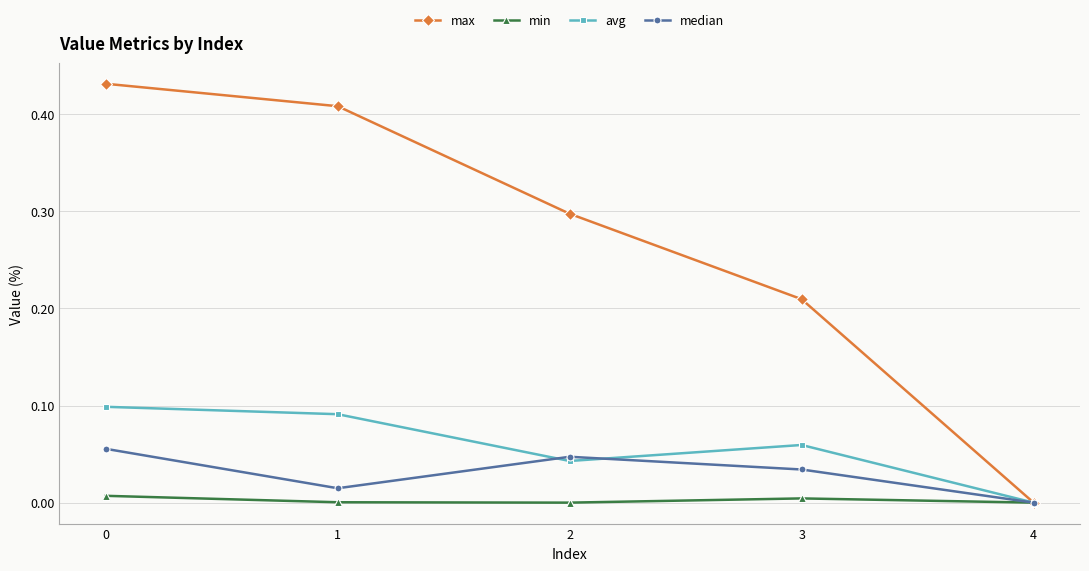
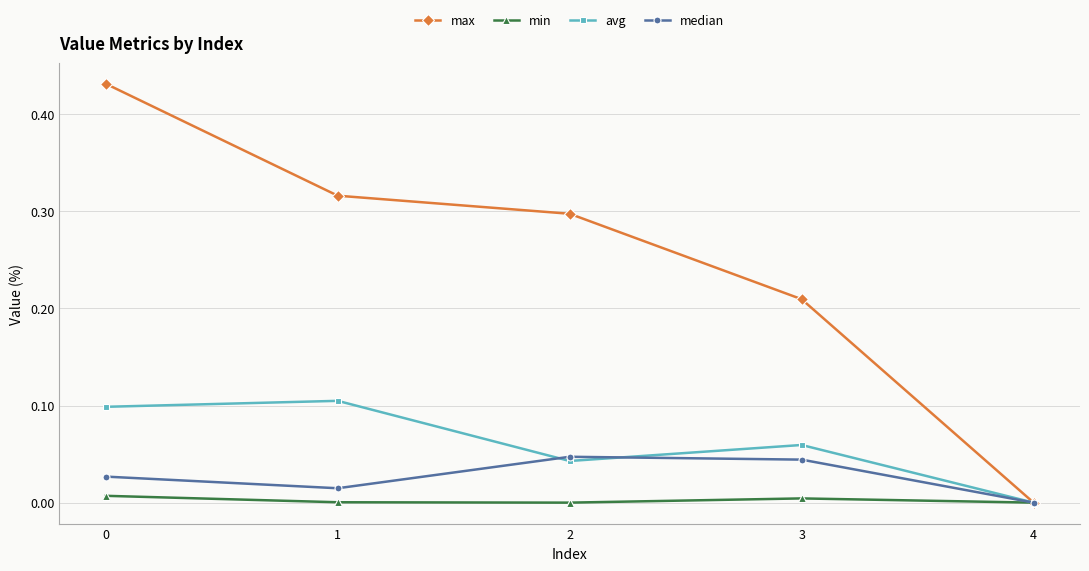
  {
    "max": {
      "0": 0.43,
-     "1": 0.41,
+     "1": 0.32,
      "2": 0.30,
      "3": 0.21
    },
    "min": {
      "0": 0.01,
      "1": 0.00,
      "2": 0.00,
      "3": 0.00
    },
    "avg": {
      "0": 0.10,
-     "1": 0.09,
+     "1": 0.10,
      "2": 0.04,
      "3": 0.06
    },
    "median": {
-     "0": 0.06,
+     "0": 0.03,
      "1": 0.01,
      "2": 0.05,
-     "3": 0.03
+     "3": 0.04
    }
  }
